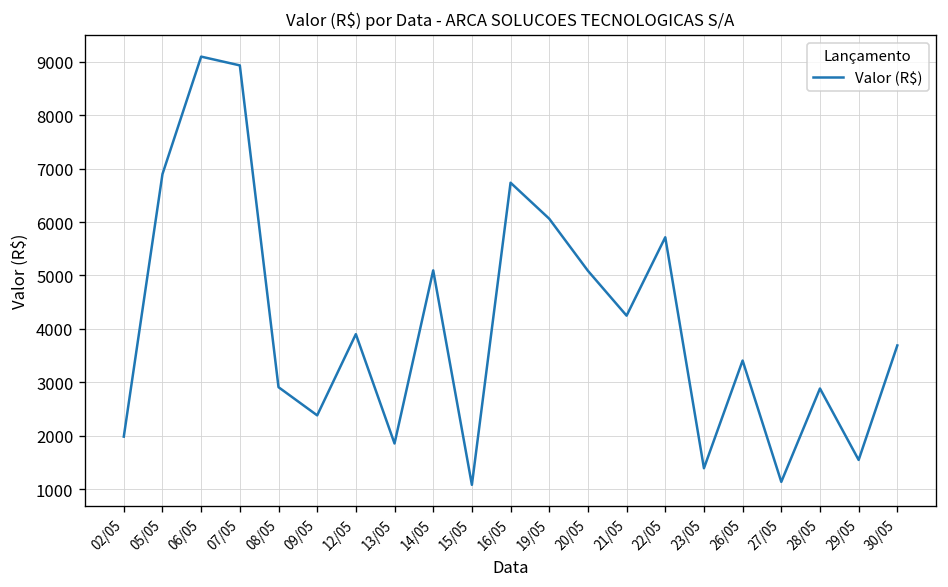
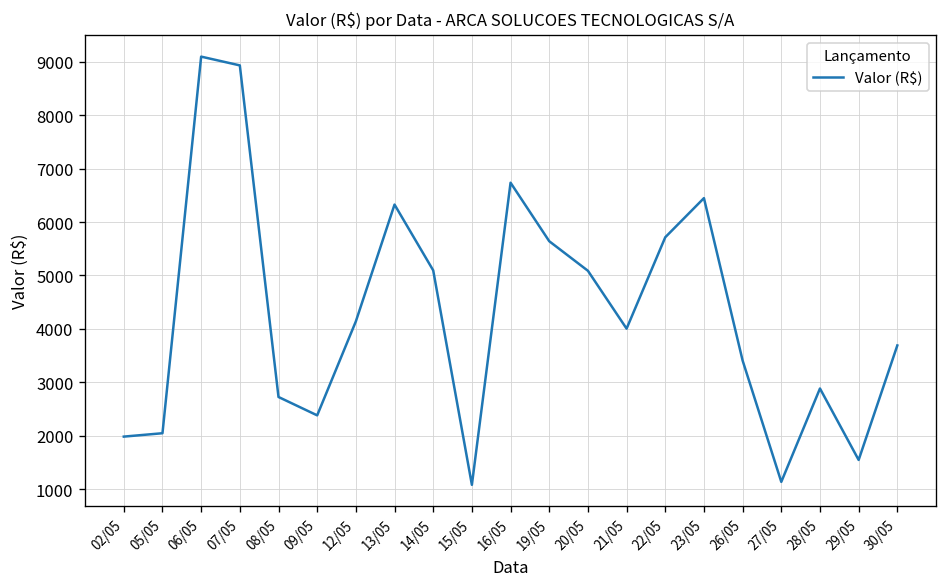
  {
    "02/05": 2000,
-   "05/05": 6900,
+   "05/05": 2000,
    "06/05": 9100,
    "07/05": 8900,
-   "08/05": 2900,
+   "08/05": 2700,
    "09/05": 2400,
-   "12/05": 3900,
-   "13/05": 1900,
+   "12/05": 4100,
+   "13/05": 6300,
    "14/05": 5100,
    "15/05": 1100,
    "16/05": 6700,
-   "19/05": 6100,
+   "19/05": 5600,
    "20/05": 5100,
-   "21/05": 4200,
+   "21/05": 4000,
    "22/05": 5700,
-   "23/05": 1400,
+   "23/05": 6400,
    "26/05": 3400,
    "27/05": 1100,
    "28/05": 2900,
    "29/05": 1500,
    "30/05": 3700
  }
